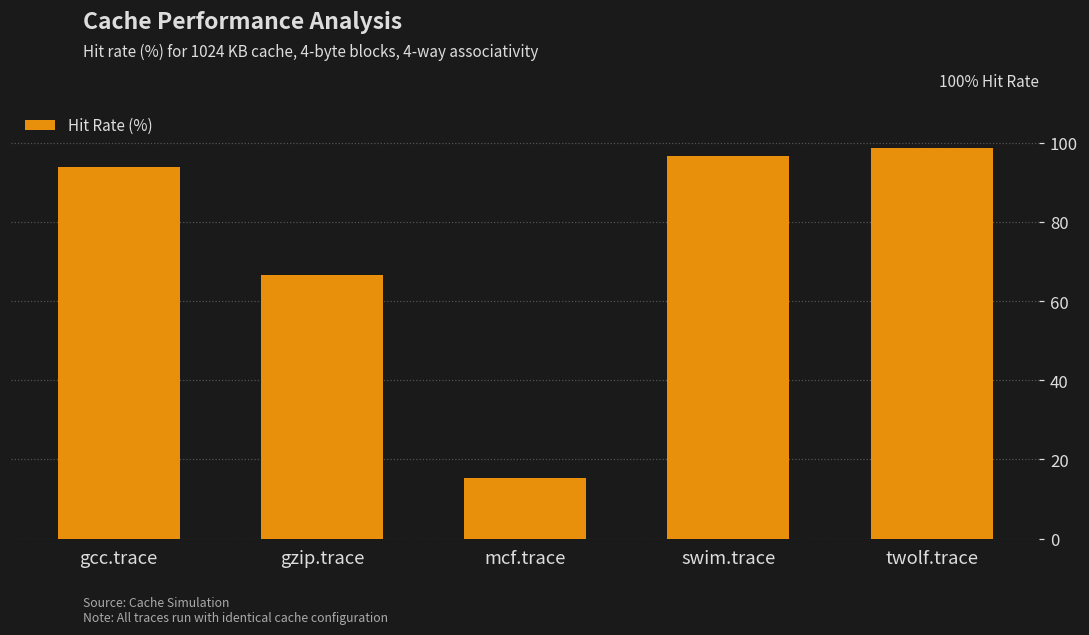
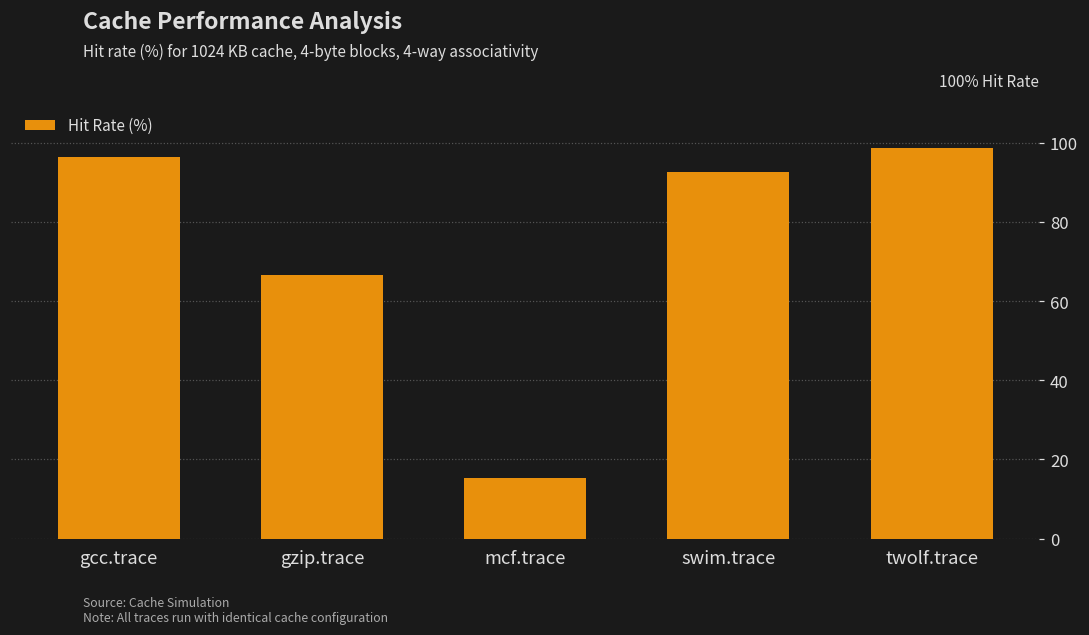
  {
-   "gcc.trace": 94,
+   "gcc.trace": 96,
    "gzip.trace": 67,
    "mcf.trace": 15,
-   "swim.trace": 97,
+   "swim.trace": 93,
    "twolf.trace": 99
  }
